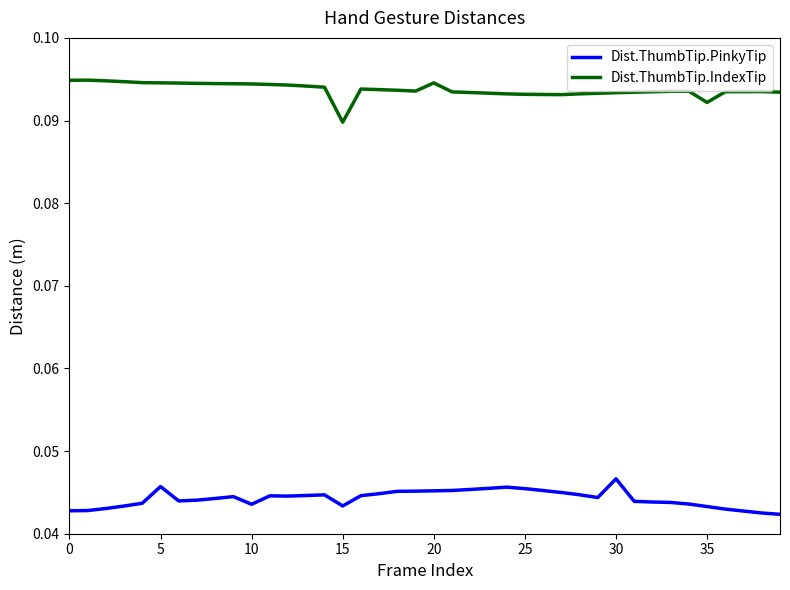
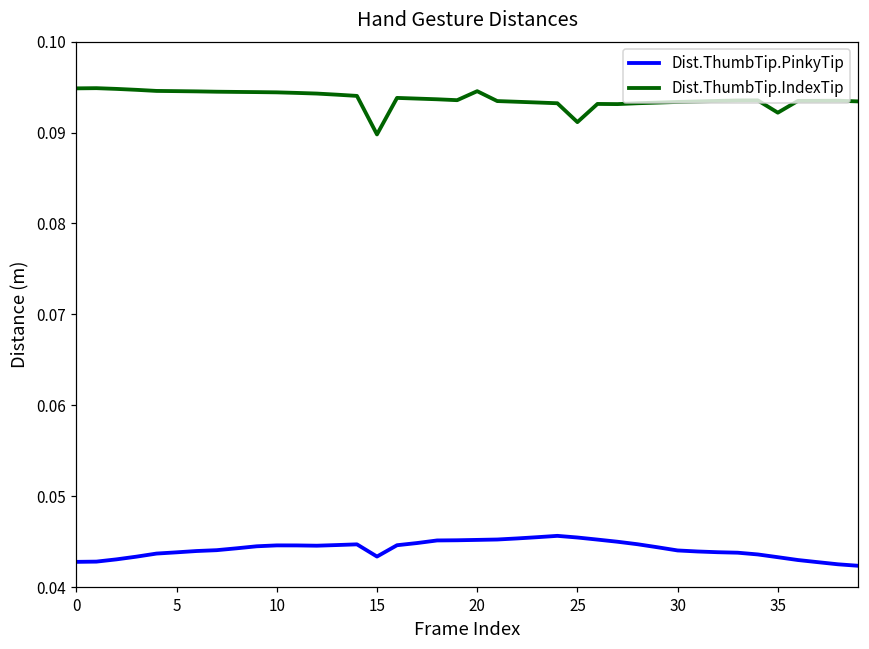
  {
    "Dist.ThumbTip.PinkyTip": {
      "0": 0.043,
-     "5": 0.046,
-     "10": 0.044,
+     "5": 0.044,
+     "10": 0.045,
      "15": 0.043,
      "20": 0.045,
      "25": 0.045,
-     "30": 0.047,
+     "30": 0.044,
      "35": 0.043
    },
    "Dist.ThumbTip.IndexTip": {
      "0": 0.095,
      "5": 0.095,
      "10": 0.094,
      "15": 0.090,
      "20": 0.095,
-     "25": 0.093,
+     "25": 0.091,
      "30": 0.093,
      "35": 0.092
    }
  }
